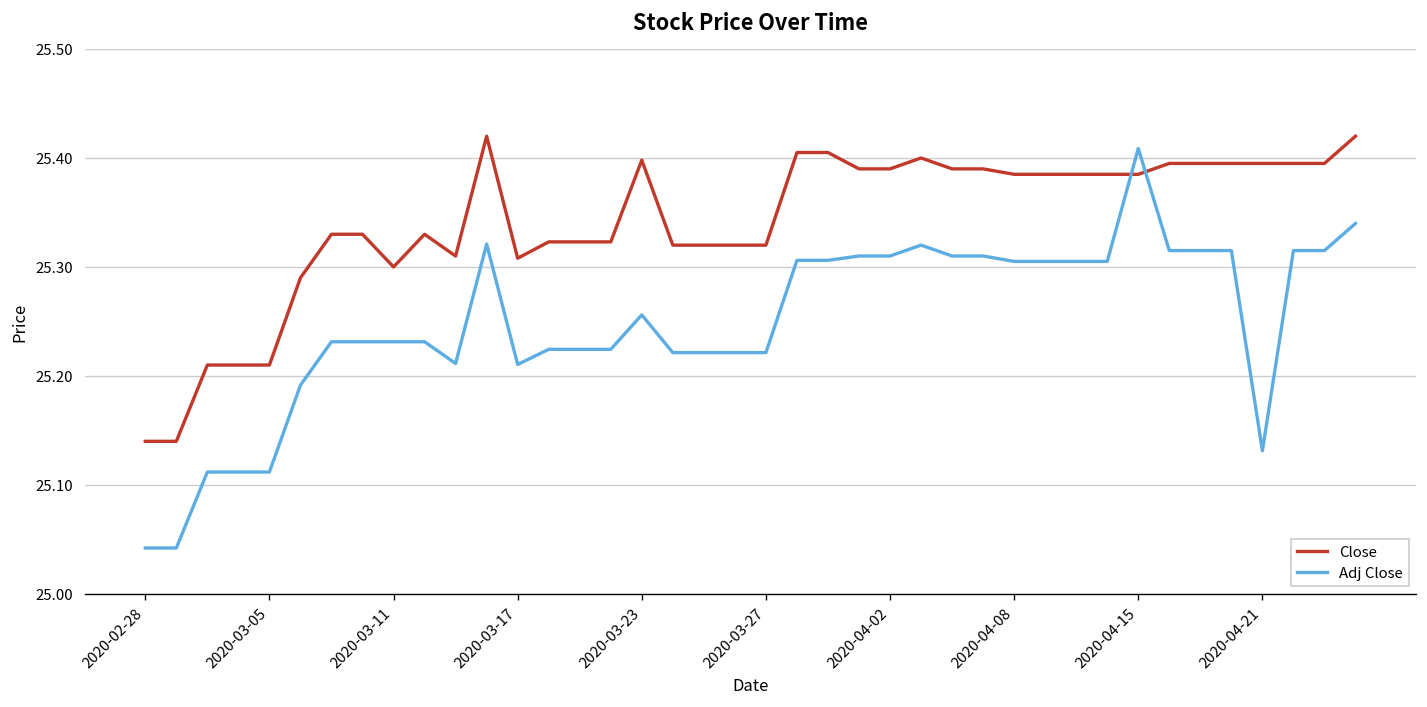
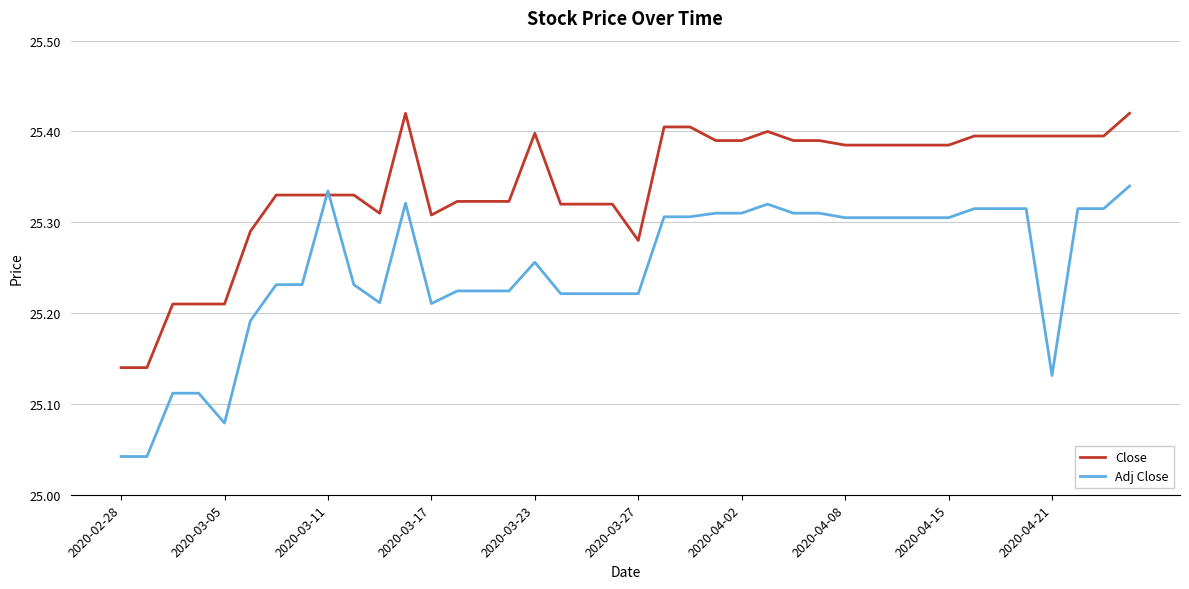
  {
    "Close": {
      "2020-02-28": 25.14,
      "2020-03-05": 25.21,
-     "2020-03-11": 25.30,
+     "2020-03-11": 25.33,
      "2020-03-17": 25.31,
      "2020-03-23": 25.40,
-     "2020-03-27": 25.32,
+     "2020-03-27": 25.28,
      "2020-04-02": 25.39,
      "2020-04-08": 25.39,
      "2020-04-15": 25.39,
      "2020-04-21": 25.40
    },
    "Adj Close": {
      "2020-02-28": 25.04,
-     "2020-03-05": 25.11,
-     "2020-03-11": 25.23,
+     "2020-03-05": 25.08,
+     "2020-03-11": 25.33,
      "2020-03-17": 25.21,
      "2020-03-23": 25.26,
      "2020-03-27": 25.22,
      "2020-04-02": 25.31,
      "2020-04-08": 25.31,
-     "2020-04-15": 25.41,
+     "2020-04-15": 25.31,
      "2020-04-21": 25.13
    }
  }
